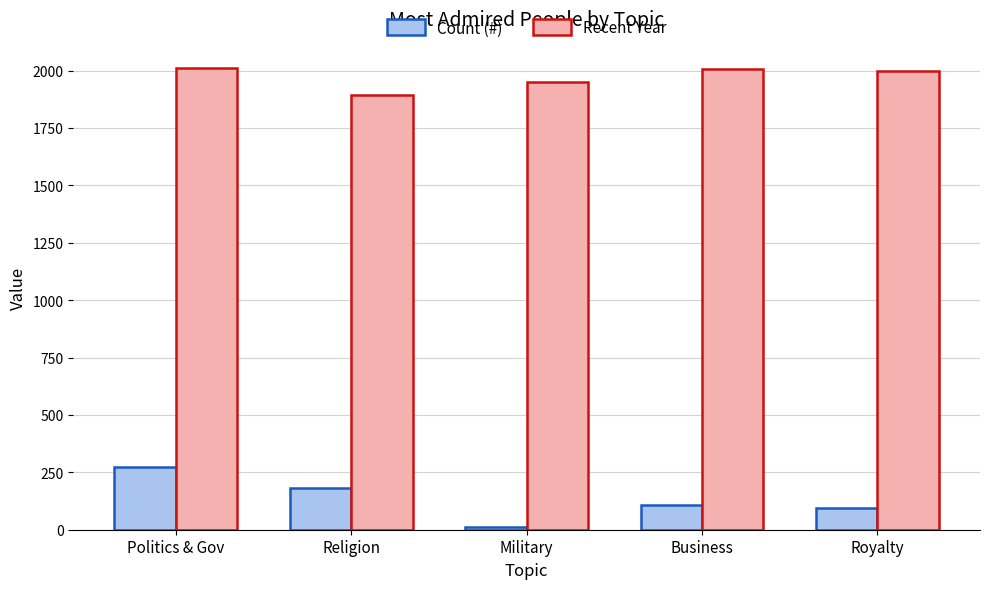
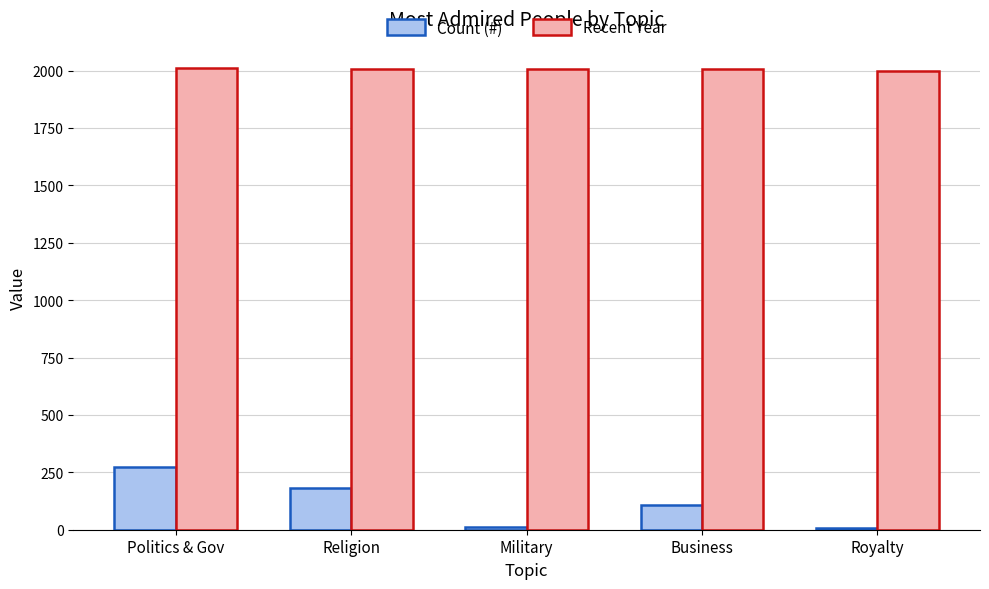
  {
    "Count (#)": {
      "Politics & Gov": 270,
      "Religion": 180,
      "Business": 110,
-     "Royalty": 100
+     "Royalty": 10
    },
    "Recent Year": {
      "Politics & Gov": 2010,
-     "Religion": 1900,
-     "Military": 1950,
+     "Religion": 2010,
+     "Military": 2010,
      "Business": 2010,
      "Royalty": 2000
    }
  }
